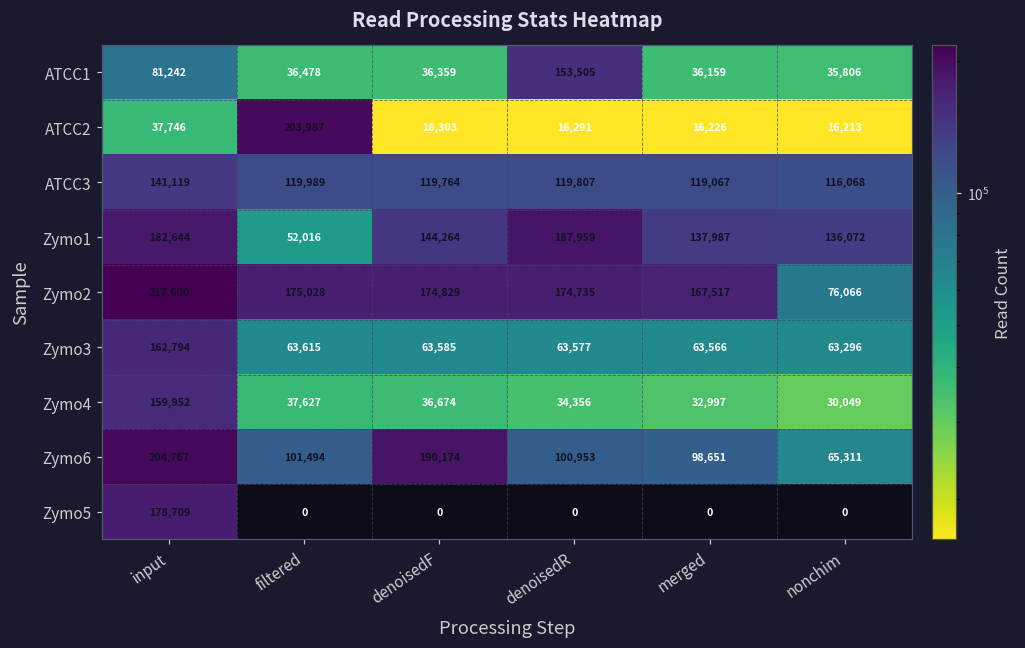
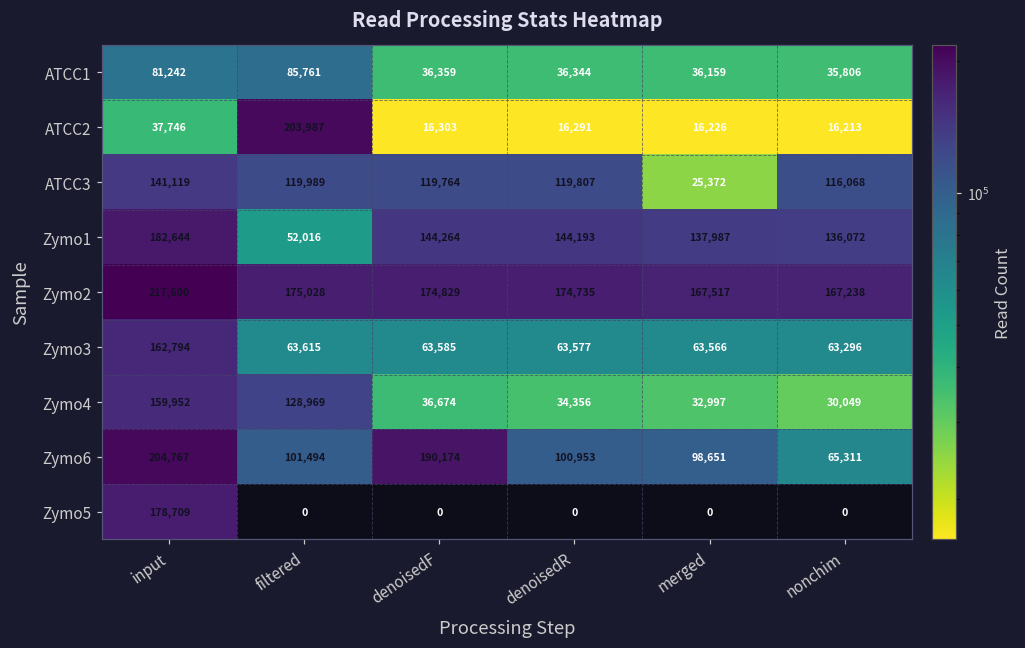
  {
    "ATCC1": {
      "input": "81,242",
-     "filtered": "36,478",
+     "filtered": "85,761",
      "denoisedF": "36,359",
-     "denoisedR": "153,505",
+     "denoisedR": "36,344",
      "merged": "36,159",
      "nonchim": "35,806"
    },
    "ATCC2": {
      "input": "37,746",
      "filtered": "203,987",
      "denoisedF": "16,303",
      "denoisedR": "16,291",
      "merged": "16,226",
      "nonchim": "16,213"
    },
    "ATCC3": {
      "input": "141,119",
      "filtered": "119,989",
      "denoisedF": "119,764",
      "denoisedR": "119,807",
-     "merged": "119,067",
+     "merged": "25,372",
      "nonchim": "116,068"
    },
    "Zymo1": {
      "input": "182,644",
      "filtered": "52,016",
      "denoisedF": "144,264",
-     "denoisedR": "187,959",
+     "denoisedR": "144,193",
      "merged": "137,987",
      "nonchim": "136,072"
    },
    "Zymo2": {
      "input": "217,600",
      "filtered": "175,028",
      "denoisedF": "174,829",
      "denoisedR": "174,735",
      "merged": "167,517",
-     "nonchim": "76,066"
+     "nonchim": "167,238"
    },
    "Zymo3": {
      "input": "162,794",
      "filtered": "63,615",
      "denoisedF": "63,585",
      "denoisedR": "63,577",
      "merged": "63,566",
      "nonchim": "63,296"
    },
    "Zymo4": {
      "input": "159,952",
-     "filtered": "37,627",
+     "filtered": "128,969",
      "denoisedF": "36,674",
      "denoisedR": "34,356",
      "merged": "32,997",
      "nonchim": "30,049"
    },
    "Zymo6": {
      "input": "204,767",
      "filtered": "101,494",
      "denoisedF": "190,174",
      "denoisedR": "100,953",
      "merged": "98,651",
      "nonchim": "65,311"
    },
    "Zymo5": {
      "input": "178,709"
    }
  }
